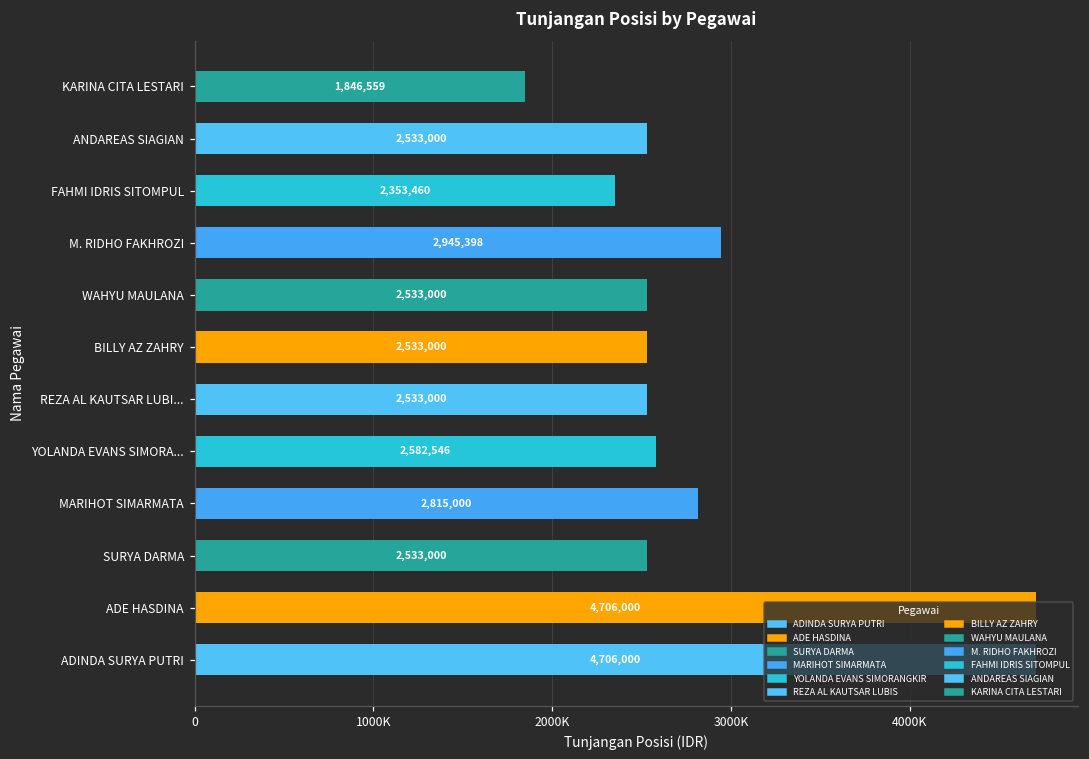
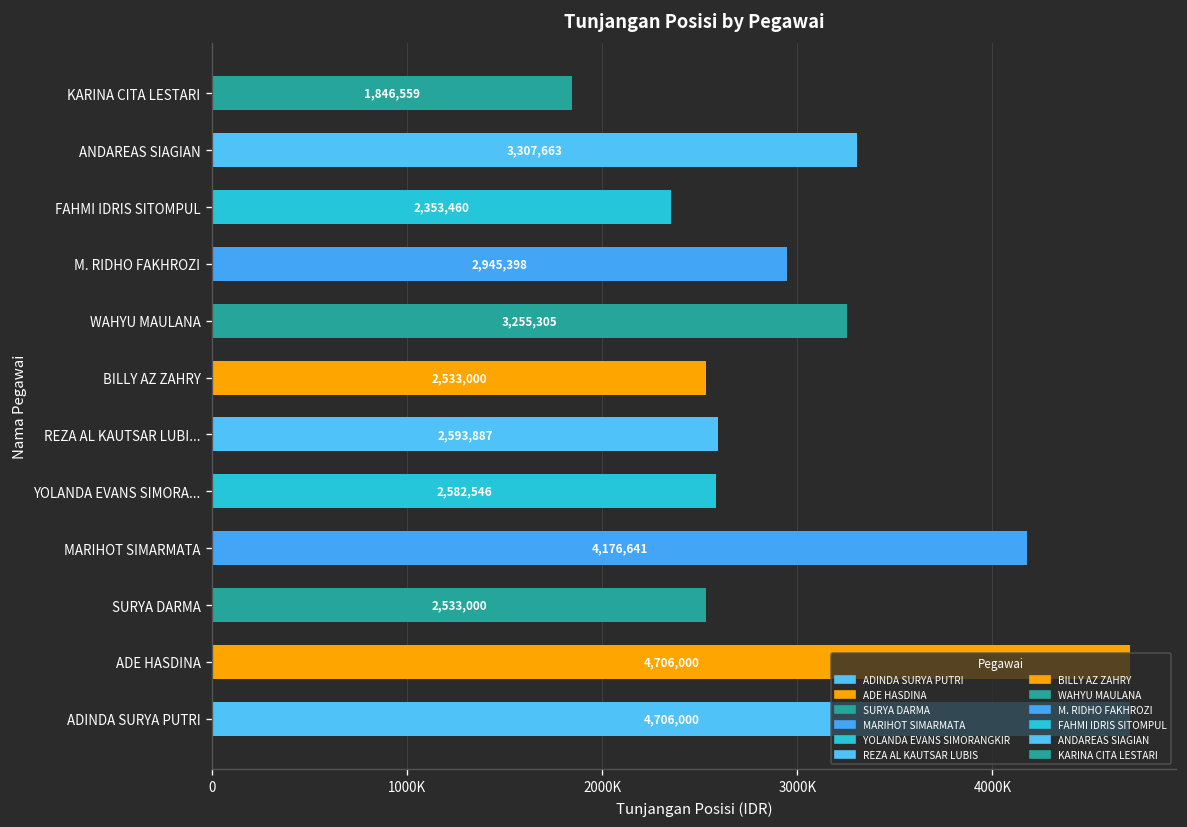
  {
    "KARINA CITA LESTARI": "1,846,559",
-   "ANDAREAS SIAGIAN": "2,533,000",
+   "ANDAREAS SIAGIAN": "3,307,663",
    "FAHMI IDRIS SITOMPUL": "2,353,460",
    "M. RIDHO FAKHROZI": "2,945,398",
-   "WAHYU MAULANA": "2,533,000",
+   "WAHYU MAULANA": "3,255,305",
    "BILLY AZ ZAHRY": "2,533,000",
-   "REZA AL KAUTSAR LUBI...": "2,533,000",
+   "REZA AL KAUTSAR LUBI...": "2,593,887",
    "YOLANDA EVANS SIMORA...": "2,582,546",
-   "MARIHOT SIMARMATA": "2,815,000",
+   "MARIHOT SIMARMATA": "4,176,641",
    "SURYA DARMA": "2,533,000"
  }
